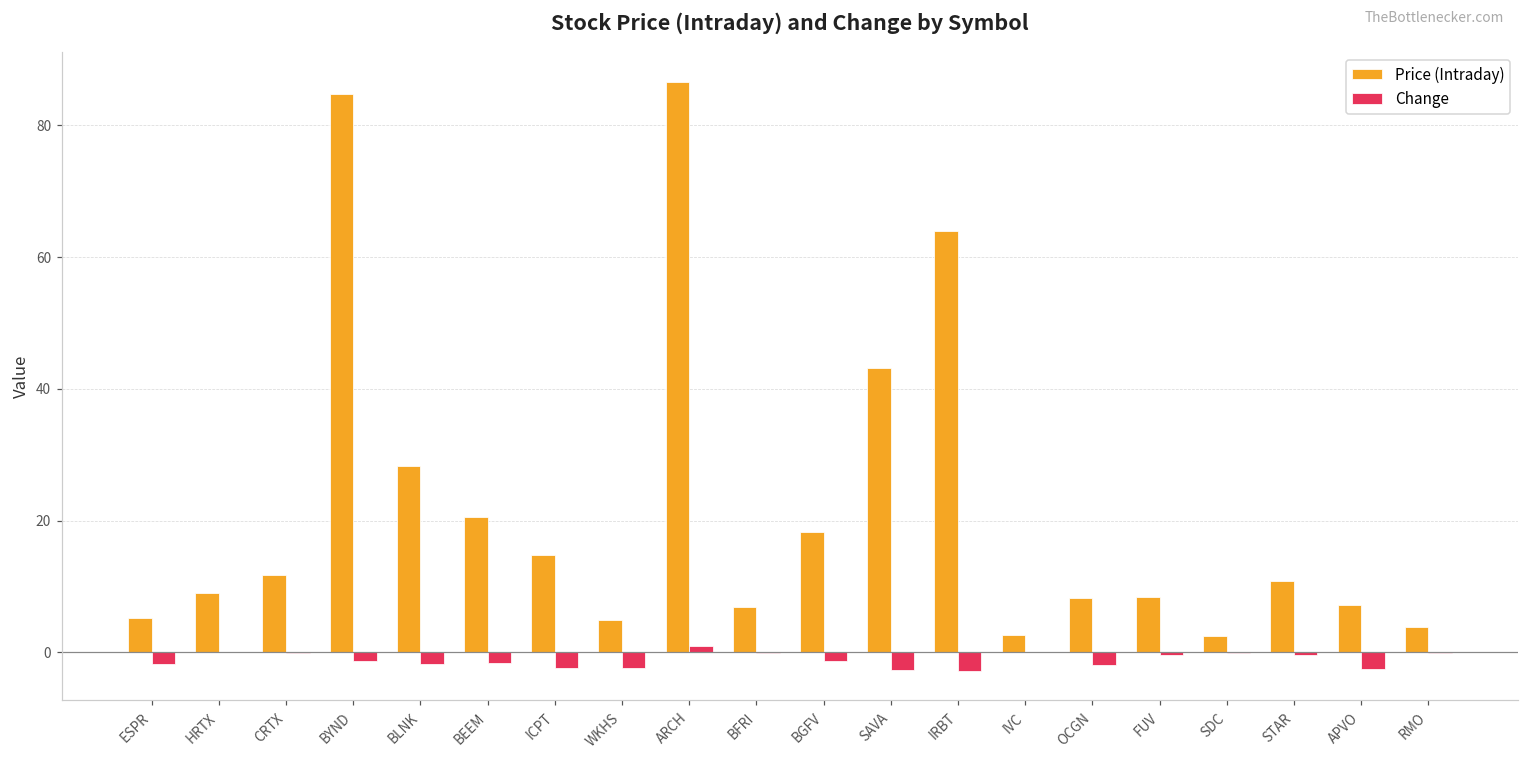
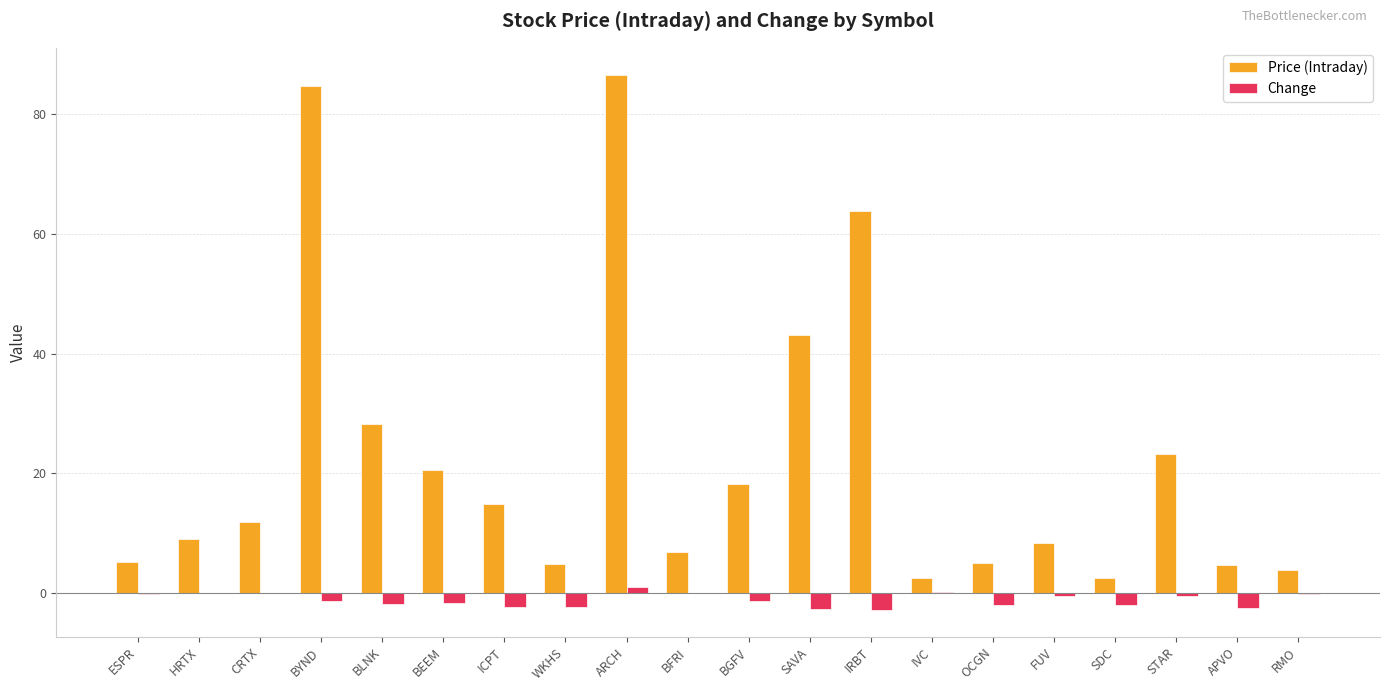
  {
    "Price (Intraday)": {
      "ESPR": 5,
      "HRTX": 9,
      "CRTX": 12,
      "BYND": 85,
      "BLNK": 28,
      "BEEM": 21,
      "ICPT": 15,
      "WKHS": 5,
      "ARCH": 87,
      "BFRI": 7,
      "BGFV": 18,
      "SAVA": 43,
      "IRBT": 64,
      "IVC": 3,
-     "OCGN": 8,
+     "OCGN": 5,
      "FUV": 8,
      "SDC": 3,
-     "STAR": 11,
-     "APVO": 7,
+     "STAR": 23,
+     "APVO": 5,
      "RMO": 4
    },
    "Change": {
-     "ESPR": -2,
+     "ESPR": 0,
      "BYND": -1,
      "BLNK": -2,
      "BEEM": -2,
      "ICPT": -2,
      "WKHS": -2,
      "ARCH": 1,
      "BGFV": -1,
      "SAVA": -3,
      "IRBT": -3,
      "OCGN": -2,
      "FUV": 0,
-     "SDC": 0,
+     "SDC": -2,
      "STAR": 0,
      "APVO": -2
    }
  }
